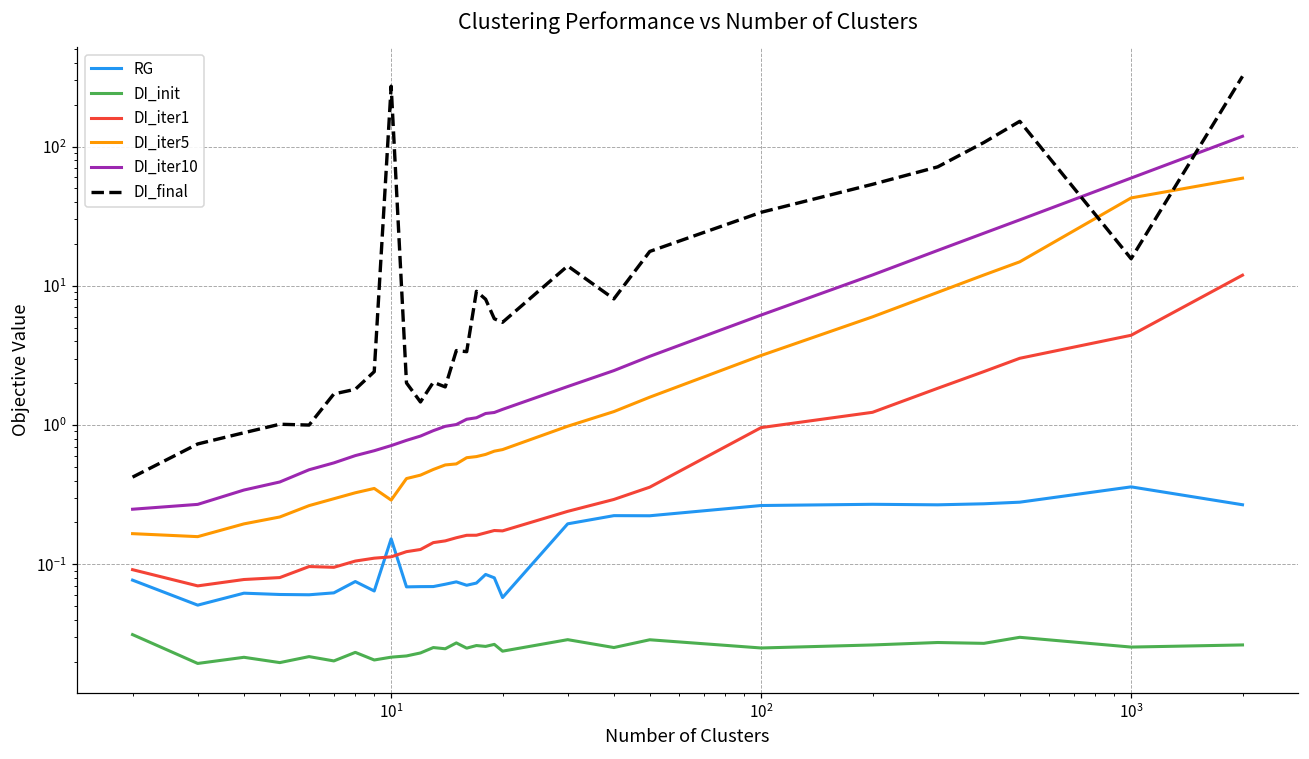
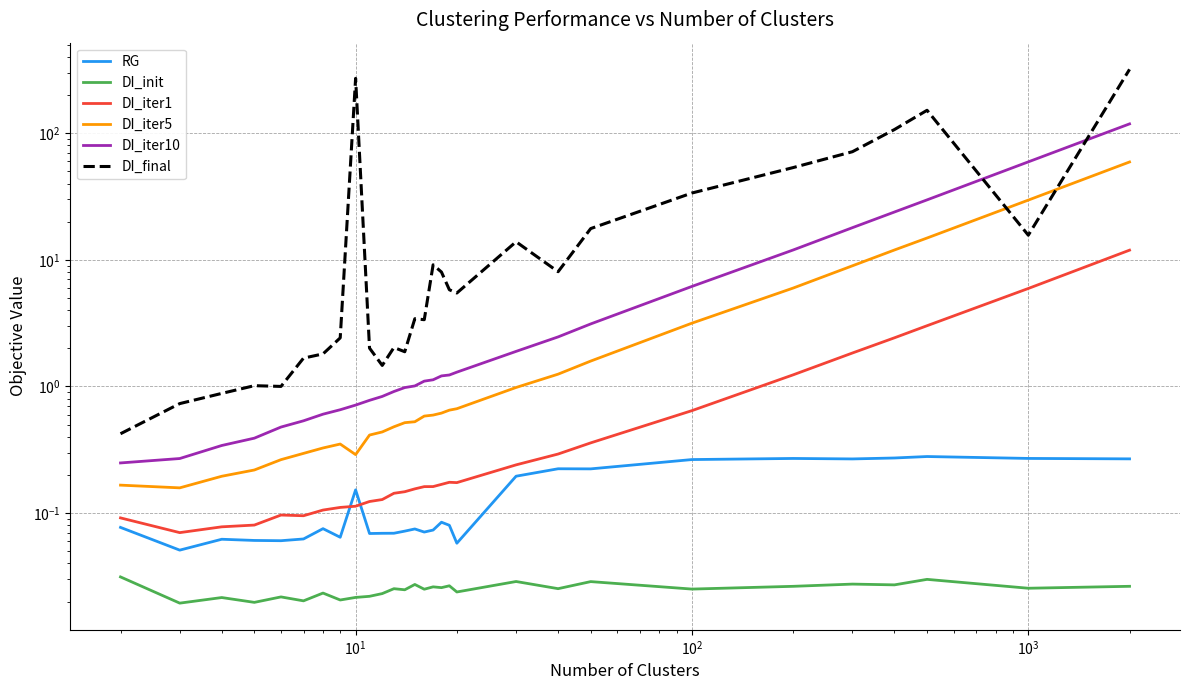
  {
    "RG": {
      "10^1": 0.15,
      "10^2": 0.26,
-     "10^3": 0.36
+     "10^3": 0.27
    },
    "DI_init": {
      "10^1": 0.022,
      "10^2": 0.025,
      "10^3": 0.025
    },
    "DI_iter1": {
      "10^1": 0.11,
-     "10^2": 1.0,
-     "10^3": 4.4
+     "10^2": 0.6,
+     "10^3": 6
    },
    "DI_iter5": {
      "10^1": 0.29,
      "10^2": 3.2,
-     "10^3": 43
+     "10^3": 30
    },
    "DI_iter10": {
      "10^1": 0.7,
      "10^2": 6,
      "10^3": 60
    },
    "DI_final": {
      "10^1": 270,
      "10^2": 34,
      "10^3": 16
    }
  }
